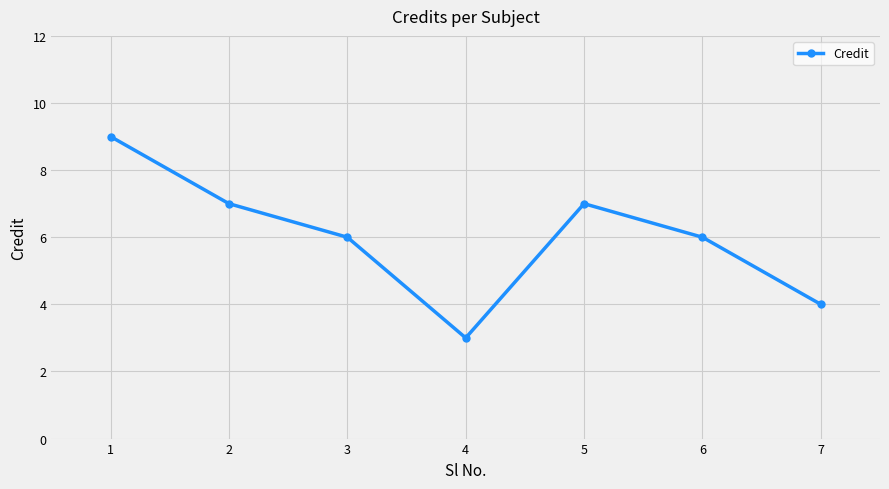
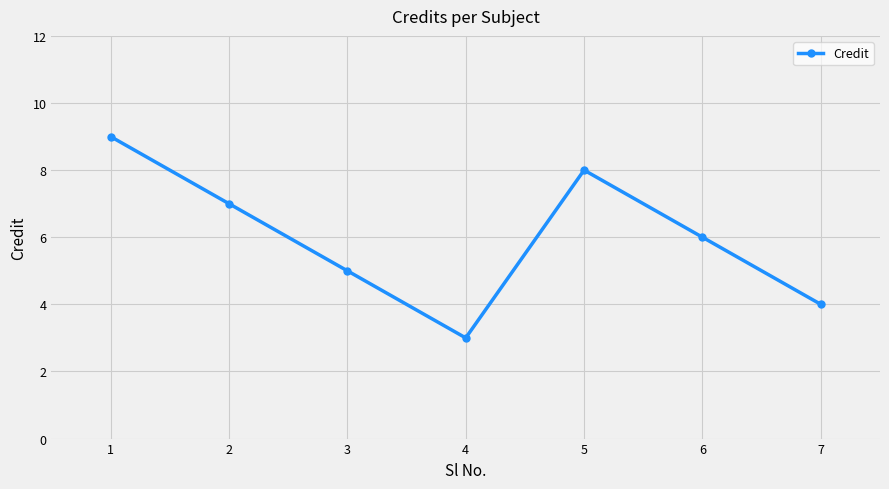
  {
    "1": 9,
    "2": 7,
-   "3": 6,
+   "3": 5,
    "4": 3,
-   "5": 7,
+   "5": 8,
    "6": 6,
    "7": 4
  }
